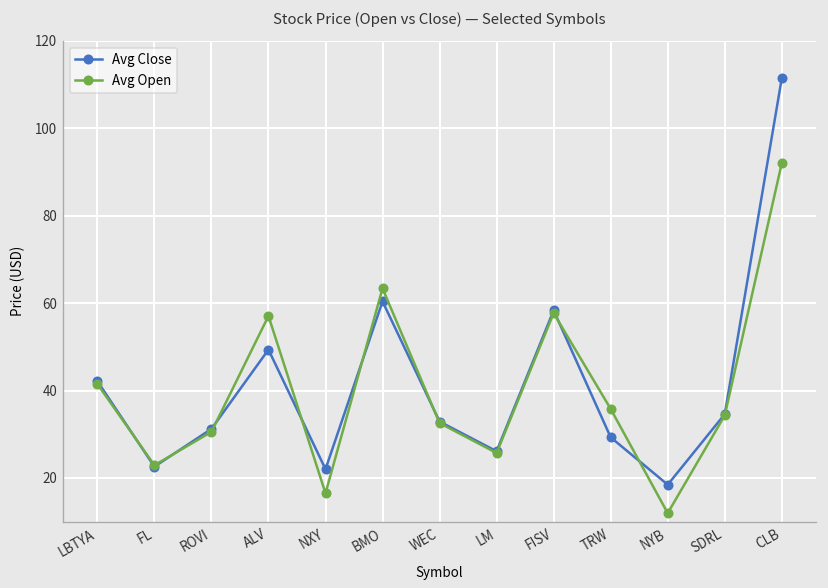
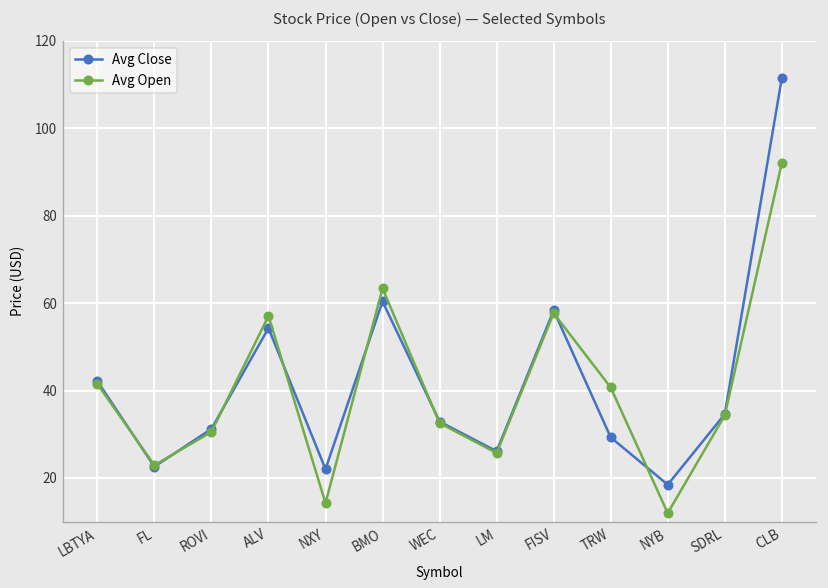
  {
    "Avg Close": {
-     "ALV": 49,
+     "ALV": 54,
      "NXY": 22,
      "BMO": 60,
      "TRW": 29,
      "NYB": 18,
      "CLB": 111
    },
    "Avg Open": {
      "ALV": 57,
-     "NXY": 16,
+     "NXY": 14,
      "BMO": 63,
-     "TRW": 36,
+     "TRW": 41,
      "NYB": 12,
      "CLB": 92
    }
  }
